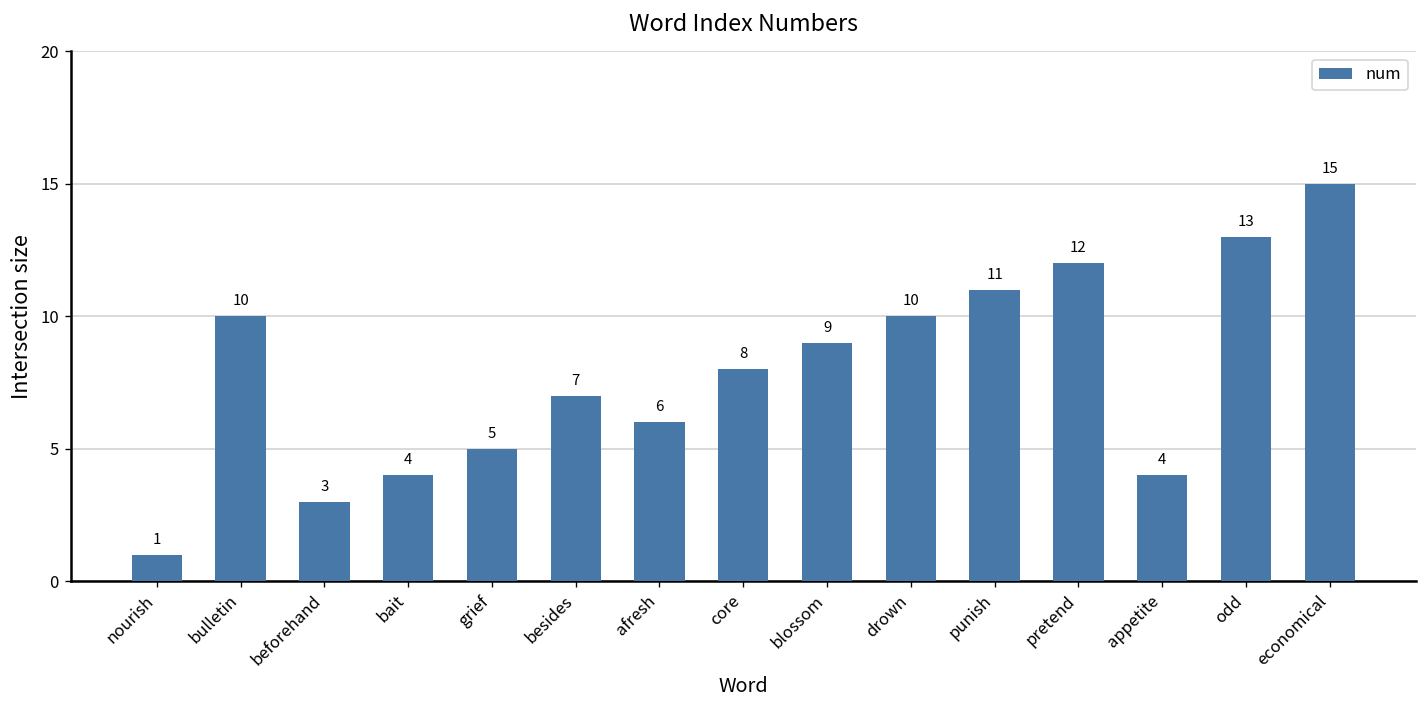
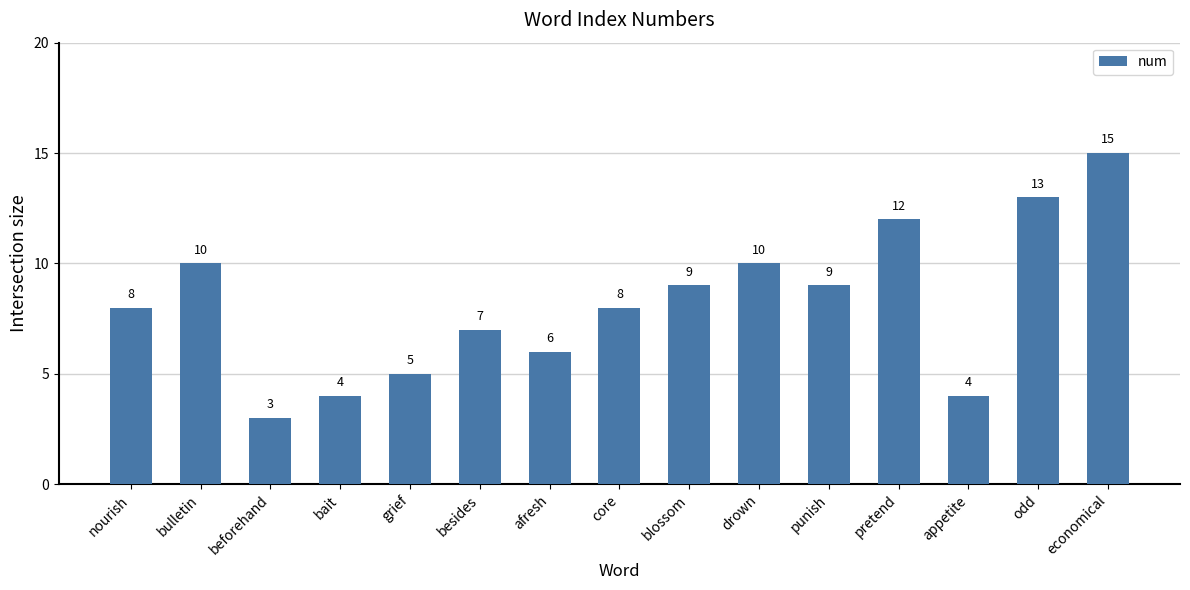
  {
-   "nourish": 1,
+   "nourish": 8,
    "bulletin": 10,
    "beforehand": 3,
    "bait": 4,
    "grief": 5,
    "besides": 7,
    "afresh": 6,
    "core": 8,
    "blossom": 9,
    "drown": 10,
-   "punish": 11,
+   "punish": 9,
    "pretend": 12,
    "appetite": 4,
    "odd": 13,
    "economical": 15
  }
